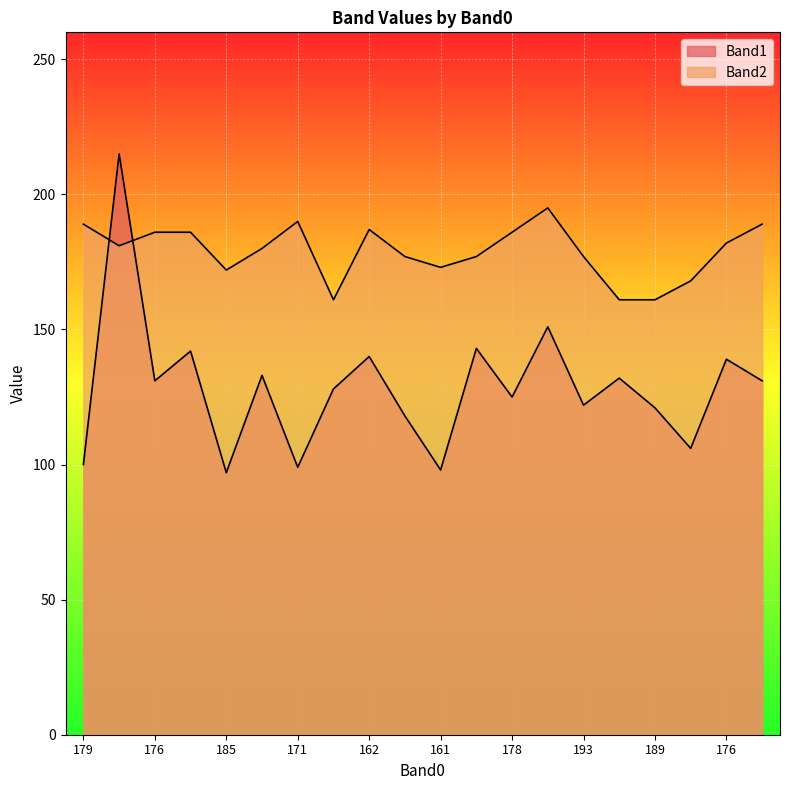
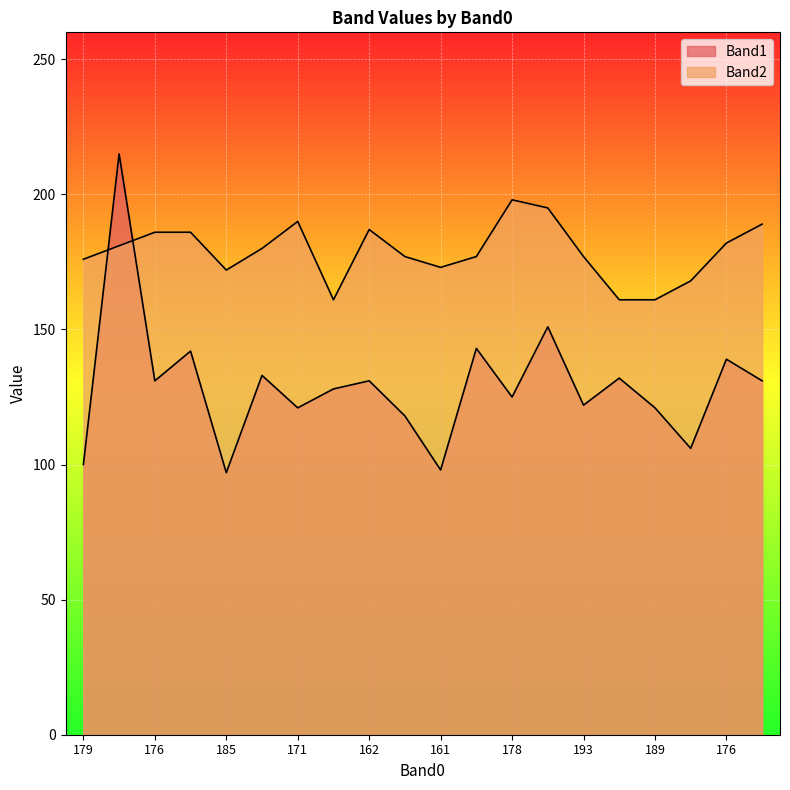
  {
    "Band1": {
      "179": 100,
      "185": 97,
-     "171": 99,
-     "162": 140,
+     "171": 121,
+     "162": 131,
      "161": 98,
      "178": 125,
      "193": 122,
      "189": 121
    },
    "Band2": {
-     "179": 189,
+     "179": 176,
      "185": 172,
      "171": 190,
      "162": 187,
      "161": 173,
-     "178": 186,
+     "178": 198,
      "193": 177,
      "189": 161
    }
  }
